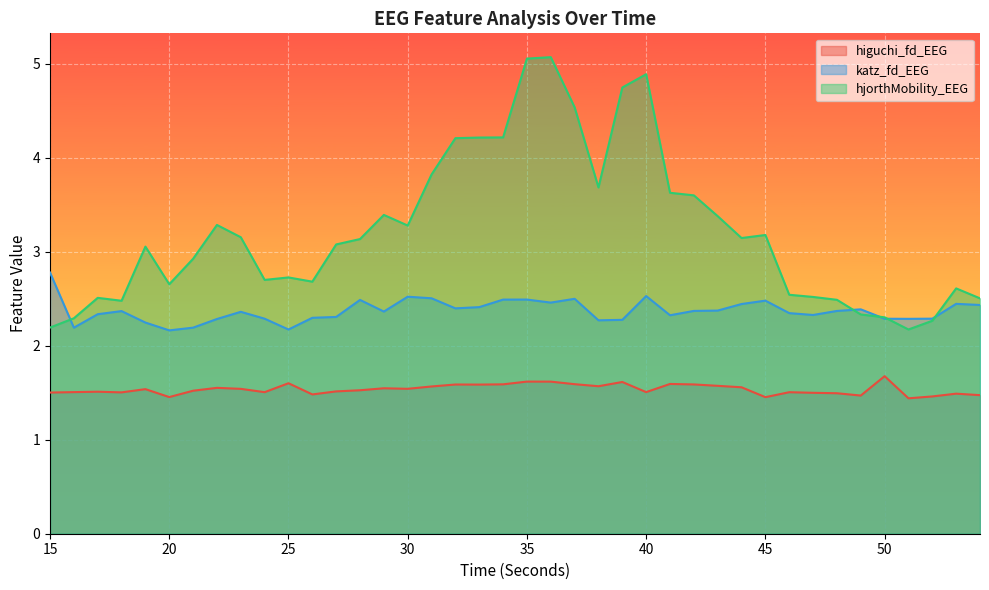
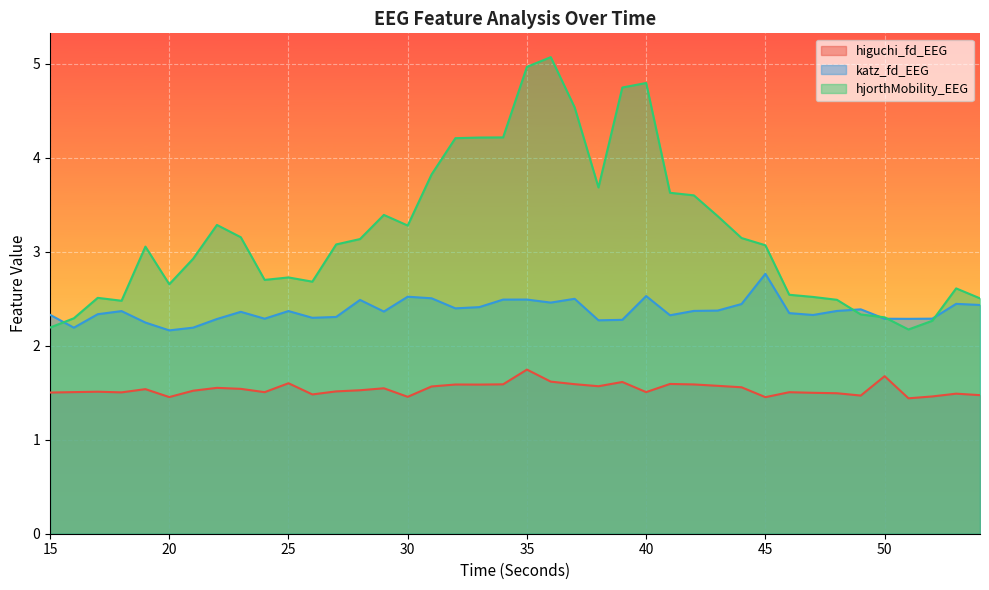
  {
    "higuchi_fd_EEG": {
      "15": 1.5,
      "20": 1.5,
      "25": 1.6,
-     "30": 1.54,
-     "35": 1.6,
+     "30": 1.46,
+     "35": 1.7,
      "40": 1.5,
      "45": 1.5,
      "50": 1.7
    },
    "katz_fd_EEG": {
-     "15": 2.8,
+     "15": 2.3,
      "20": 2.2,
-     "25": 2.2,
+     "25": 2.4,
      "30": 2.5,
      "35": 2.5,
      "40": 2.5,
-     "45": 2.5
+     "45": 2.8
    },
    "hjorthMobility_EEG": {
      "15": 2.2,
      "20": 2.7,
      "25": 2.7,
      "30": 3.3,
-     "35": 5.1,
-     "40": 4.9,
-     "45": 3.2
+     "35": 5.0,
+     "40": 4.8,
+     "45": 3.1
    }
  }
